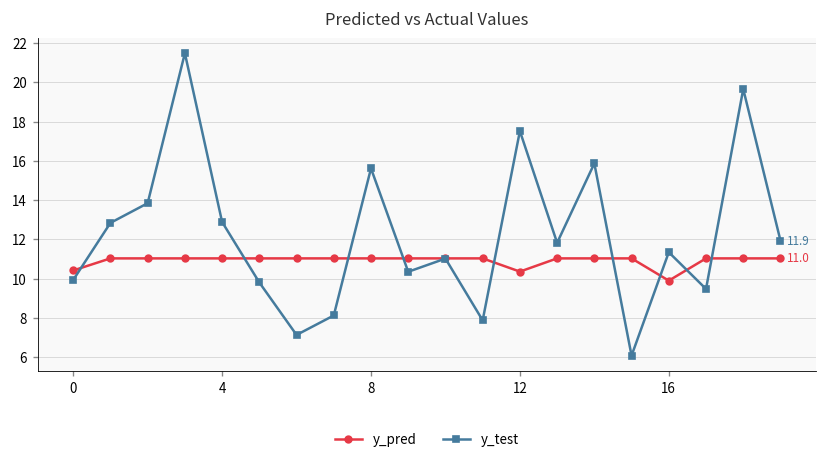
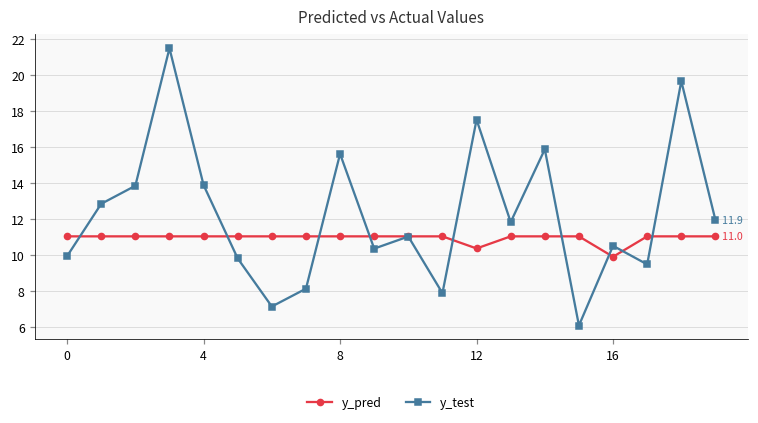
  {
    "y_pred": {
-     "0": 10.4,
+     "0": 11.0,
      "4": 11.0,
      "8": 11.0,
      "12": 10.4,
      "16": 9.9
    },
    "y_test": {
      "0": 9.9,
-     "4": 12.9,
+     "4": 13.9,
      "8": 15.6,
      "12": 17.5,
-     "16": 11.3
+     "16": 10.5
    }
  }
